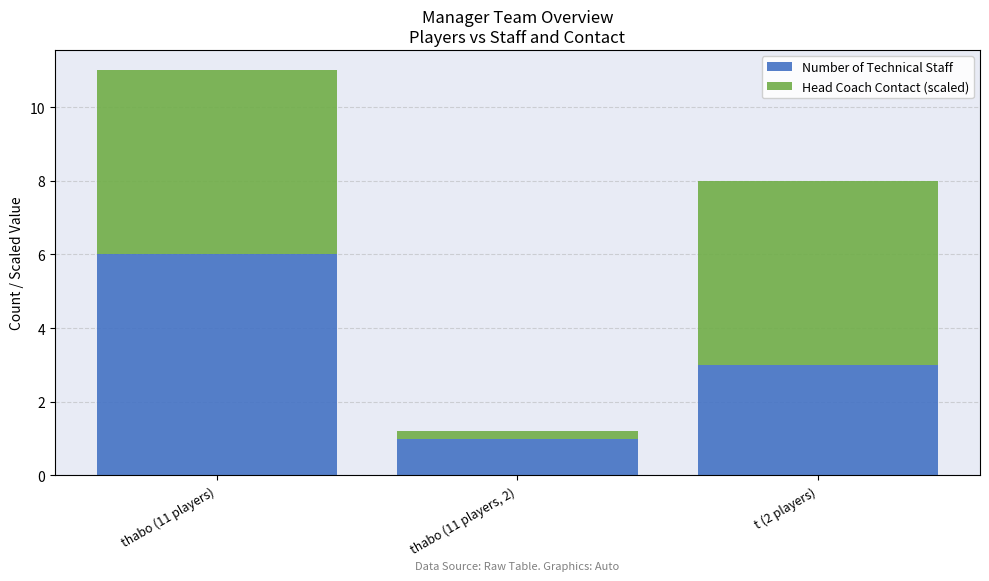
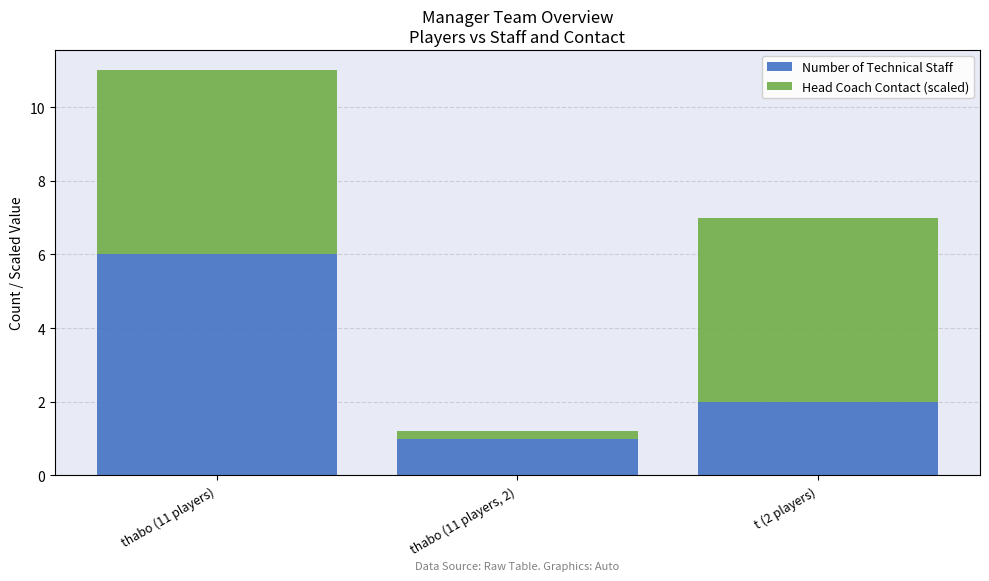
  {
    "Number of Technical Staff": {
      "thabo (11 players)": 6,
      "thabo (11 players, 2)": 1,
-     "t (2 players)": 3
+     "t (2 players)": 2
    },
    "Head Coach Contact (scaled)": {
      "thabo (11 players)": 5,
      "thabo (11 players, 2)": 0.2,
      "t (2 players)": 5
    }
  }
